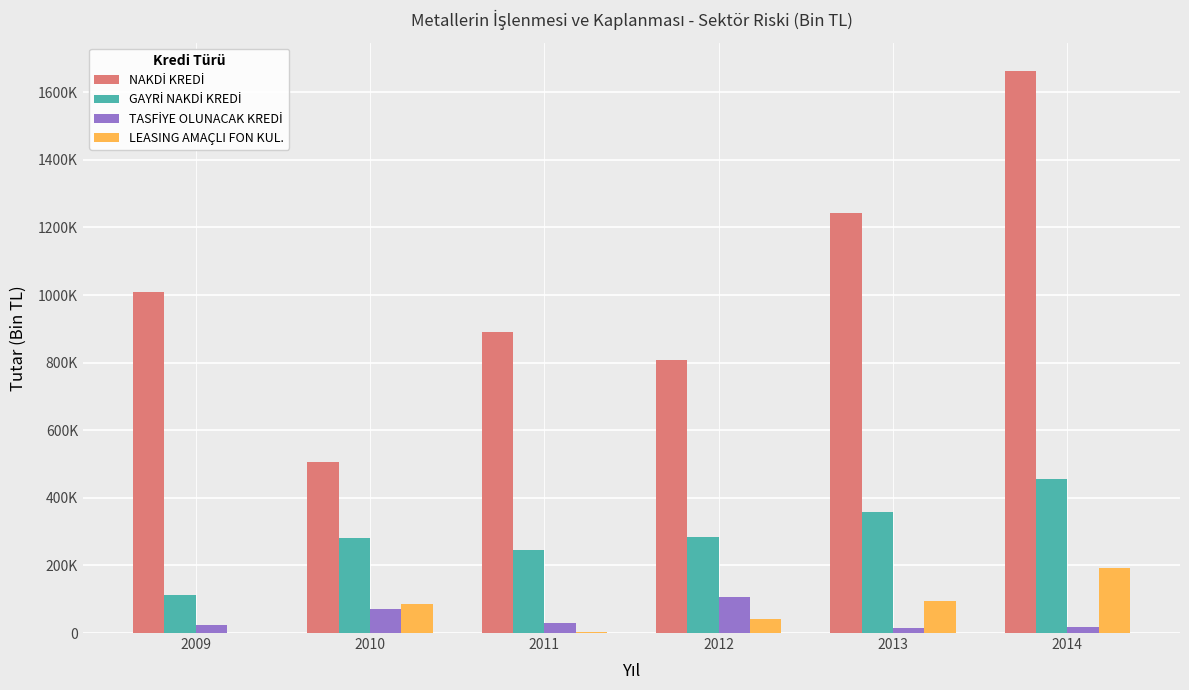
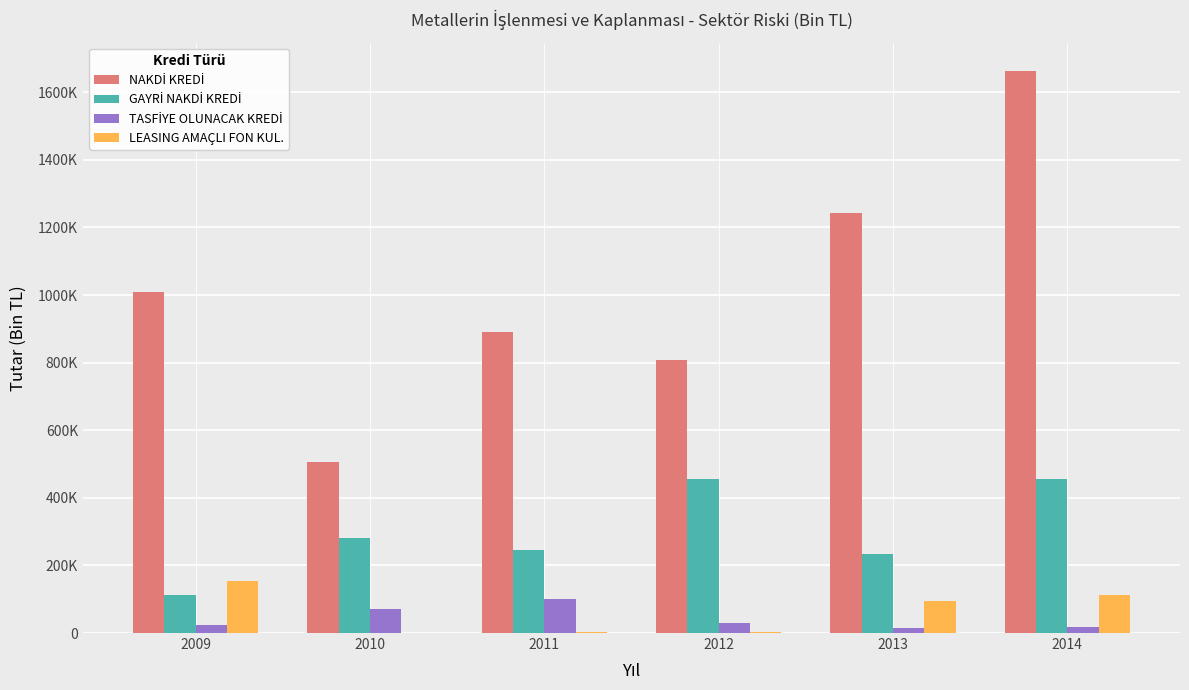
  {
    "NAKDİ KREDİ": {
      "2009": 1010000,
      "2010": 510000,
      "2011": 890000,
      "2012": 810000,
      "2013": 1240000,
      "2014": 1660000
    },
    "GAYRİ NAKDİ KREDİ": {
      "2009": 110000,
      "2010": 280000,
      "2011": 250000,
-     "2012": 290000,
-     "2013": 360000,
+     "2012": 450000,
+     "2013": 230000,
      "2014": 460000
    },
    "TASFİYE OLUNACAK KREDİ": {
      "2009": 20000,
      "2010": 70000,
-     "2011": 30000,
-     "2012": 110000,
+     "2011": 100000,
+     "2012": 30000,
      "2013": 20000,
      "2014": 20000
    },
    "LEASING AMAÇLI FON KUL.": {
-     "2009": 0,
-     "2010": 90000,
-     "2012": 40000,
+     "2009": 150000,
+     "2010": 0,
+     "2012": 0,
      "2013": 100000,
-     "2014": 190000
+     "2014": 110000
    }
  }
